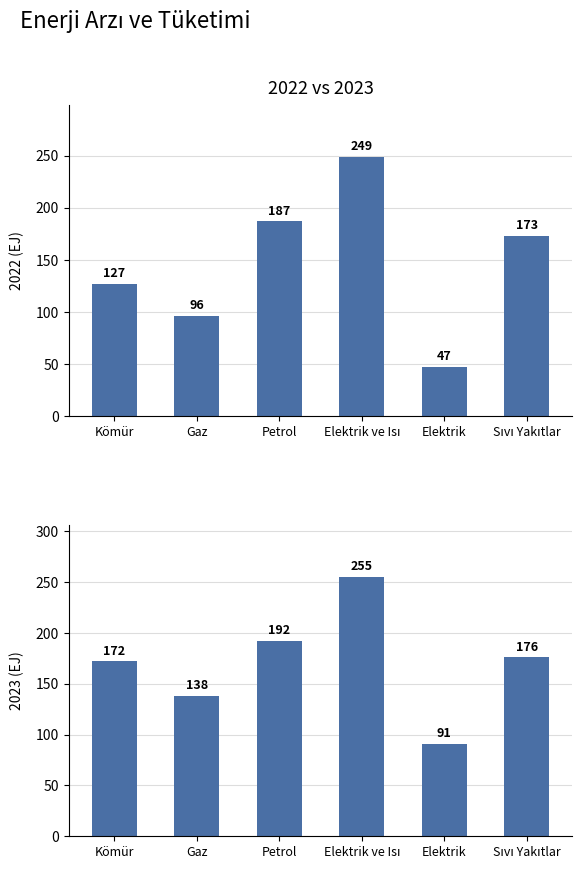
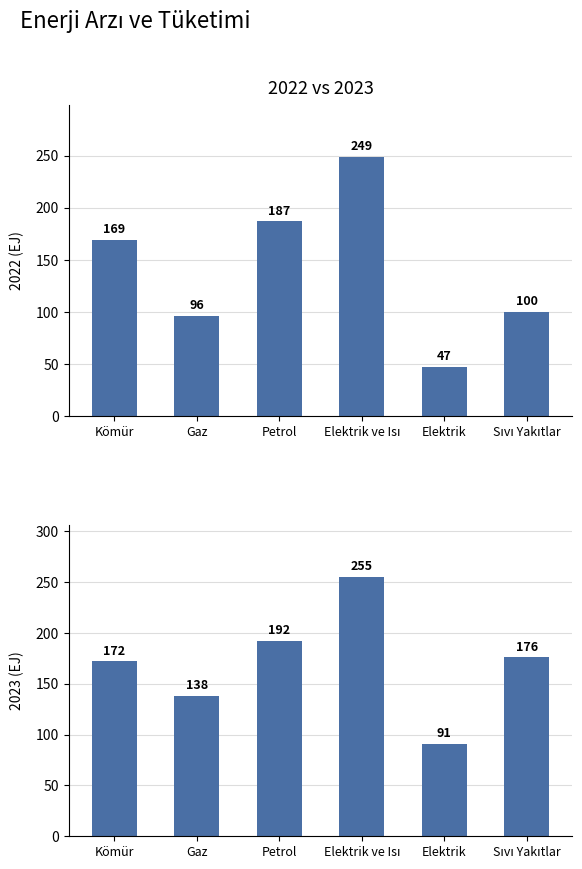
  {
    "2022 vs 2023": {
-     "Kömür": 127,
+     "Kömür": 169,
      "Gaz": 96,
      "Petrol": 187,
      "Elektrik ve Isı": 249,
      "Elektrik": 47,
-     "Sıvı Yakıtlar": 173
+     "Sıvı Yakıtlar": 100
    }
  }
